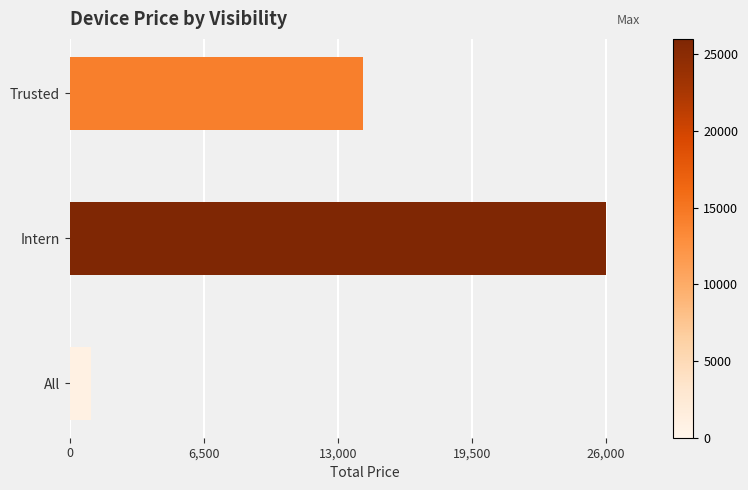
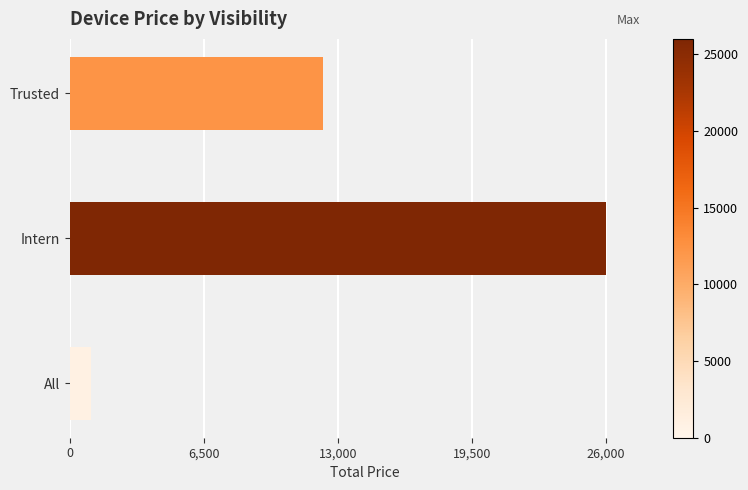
  {
-   "Trusted": "14,200",
+   "Trusted": "12,300",
    "Intern": "26,000",
    "All": "1,000"
  }
